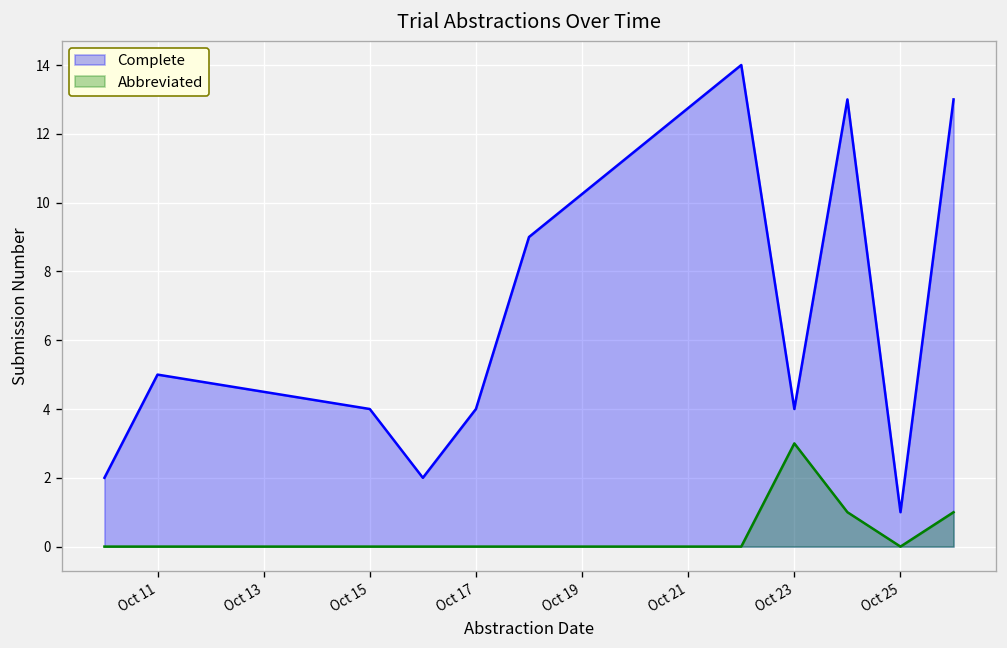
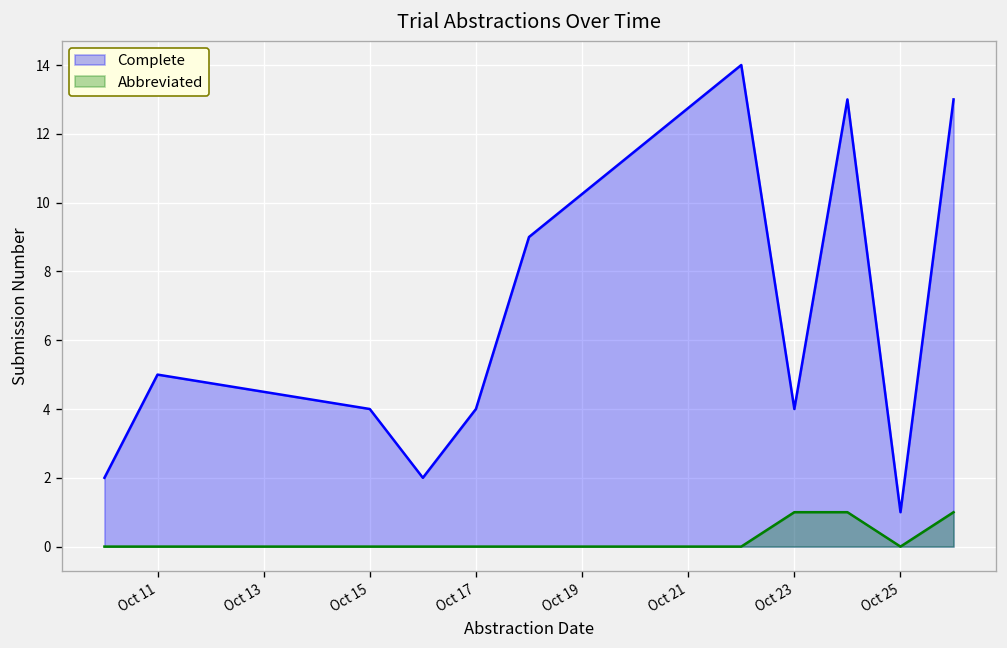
  {
    "Complete": {
      "Oct 11": 5,
      "Oct 15": 4,
      "Oct 17": 4,
      "Oct 23": 4,
      "Oct 25": 1
    },
    "Abbreviated": {
      "Oct 11": 0,
      "Oct 15": 0,
      "Oct 17": 0,
-     "Oct 23": 3,
+     "Oct 23": 1,
      "Oct 25": 0
    }
  }
